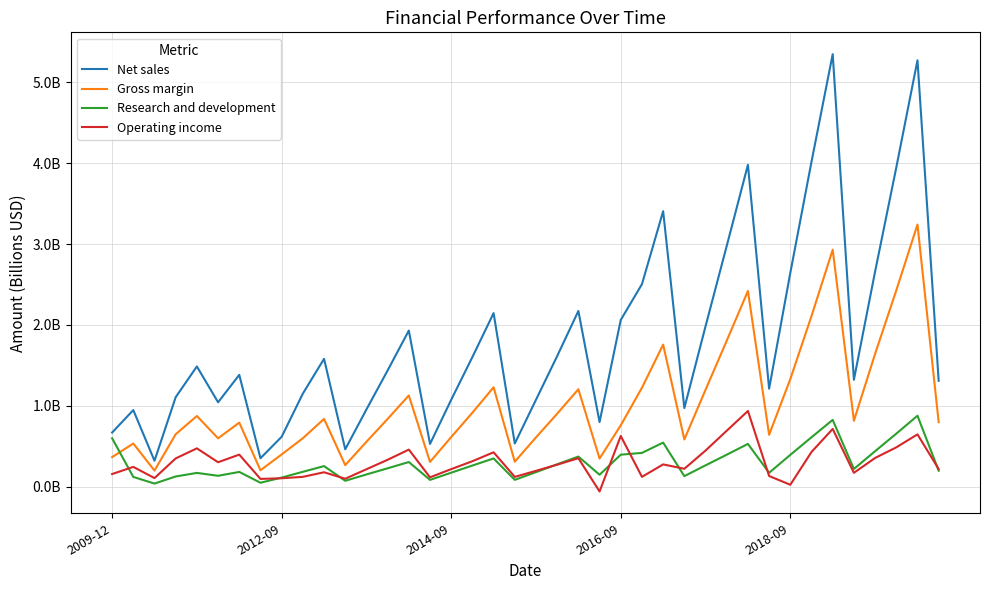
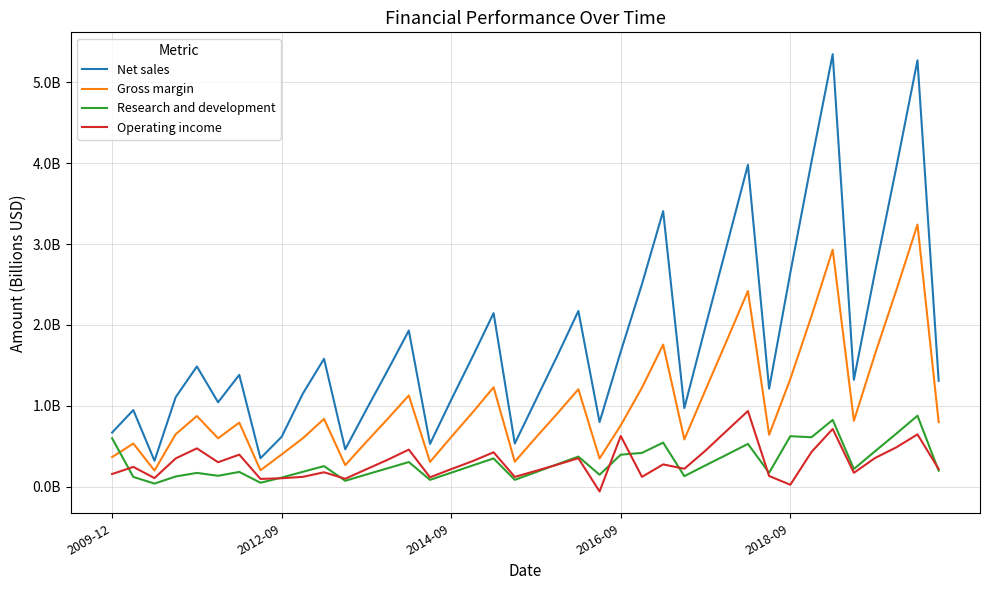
  {
    "Net sales": {
      "2009-12": 700000000,
      "2012-09": 600000000,
      "2014-09": 1100000000,
-     "2016-09": 2100000000,
+     "2016-09": 1700000000,
      "2018-09": 2600000000
    },
    "Gross margin": {
      "2009-12": 400000000,
      "2012-09": 400000000,
      "2014-09": 600000000,
      "2016-09": 800000000,
      "2018-09": 1300000000
    },
    "Research and development": {
      "2009-12": 600000000,
      "2014-09": 200000000,
      "2016-09": 400000000,
-     "2018-09": 400000000
+     "2018-09": 600000000
    },
    "Operating income": {
      "2009-12": 200000000,
      "2014-09": 200000000,
      "2016-09": 600000000,
      "2018-09": 0
    }
  }
